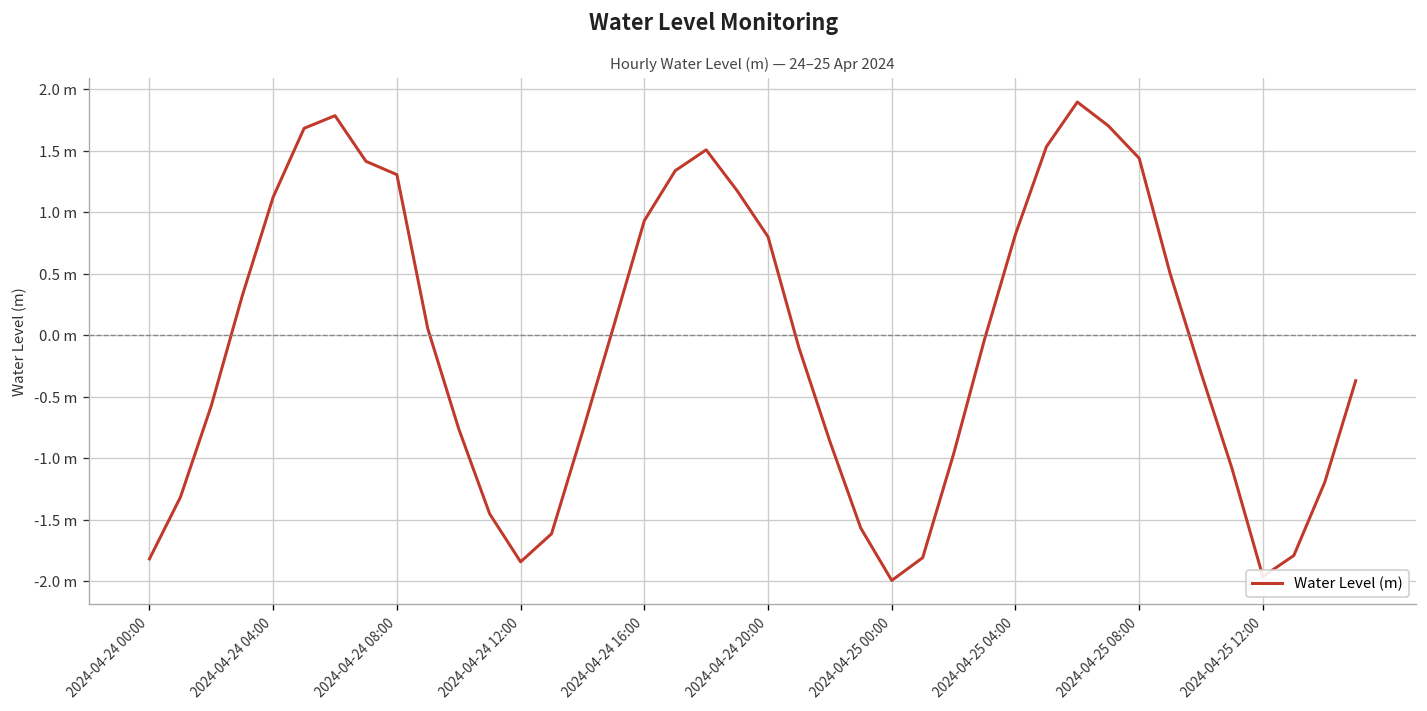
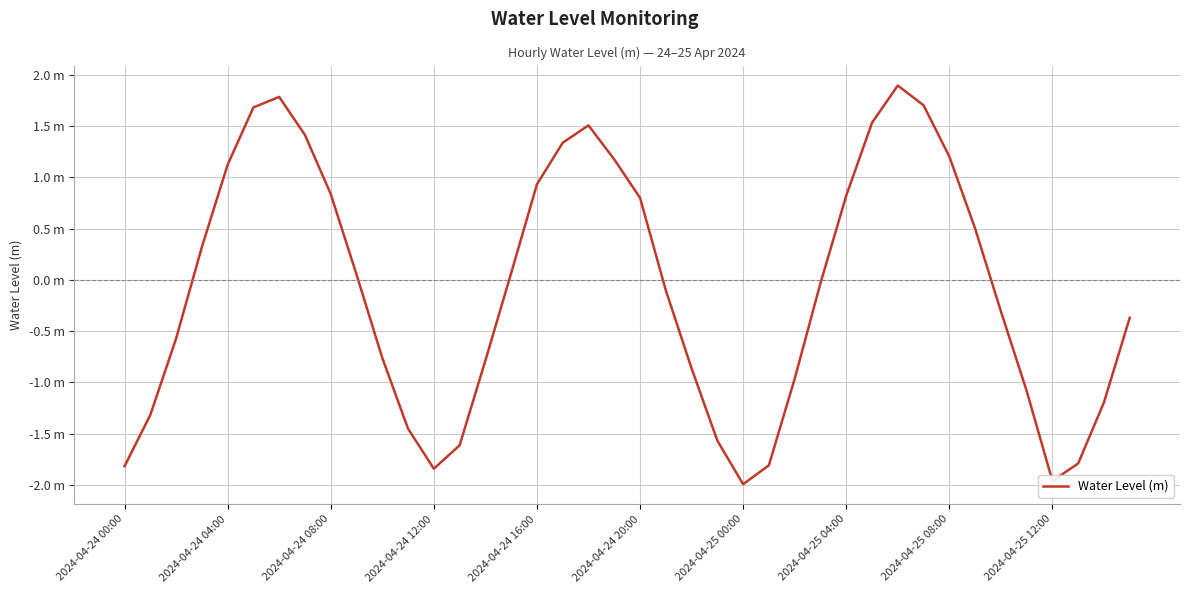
  {
    "2024-04-24 00:00": "-1.82 m",
    "2024-04-24 04:00": "1.12 m",
-   "2024-04-24 08:00": "1.30 m",
+   "2024-04-24 08:00": "0.84 m",
    "2024-04-24 12:00": "-1.84 m",
    "2024-04-24 16:00": "0.93 m",
    "2024-04-24 20:00": "0.80 m",
    "2024-04-25 00:00": "-1.99 m",
    "2024-04-25 04:00": "0.82 m",
-   "2024-04-25 08:00": "1.44 m"
+   "2024-04-25 08:00": "1.20 m"
  }
